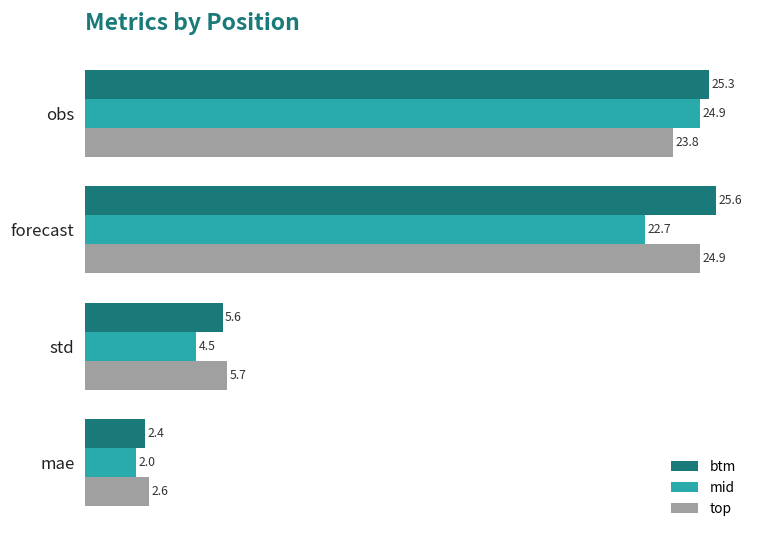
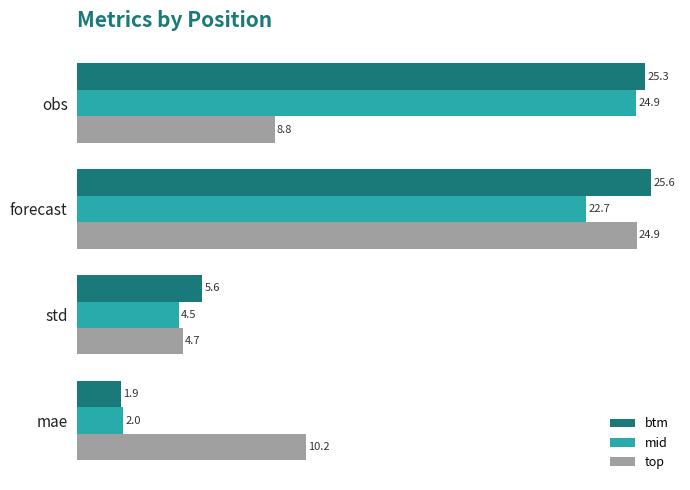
  {
    "btm": {
      "obs": 25.3,
      "forecast": 25.6,
      "std": 5.6,
-     "mae": 2.4
+     "mae": 1.9
    },
    "mid": {
      "obs": 24.9,
      "forecast": 22.7,
      "std": 4.5,
      "mae": 2.0
    },
    "top": {
-     "obs": 23.8,
+     "obs": 8.8,
      "forecast": 24.9,
-     "std": 5.7,
-     "mae": 2.6
+     "std": 4.7,
+     "mae": 10.2
    }
  }
